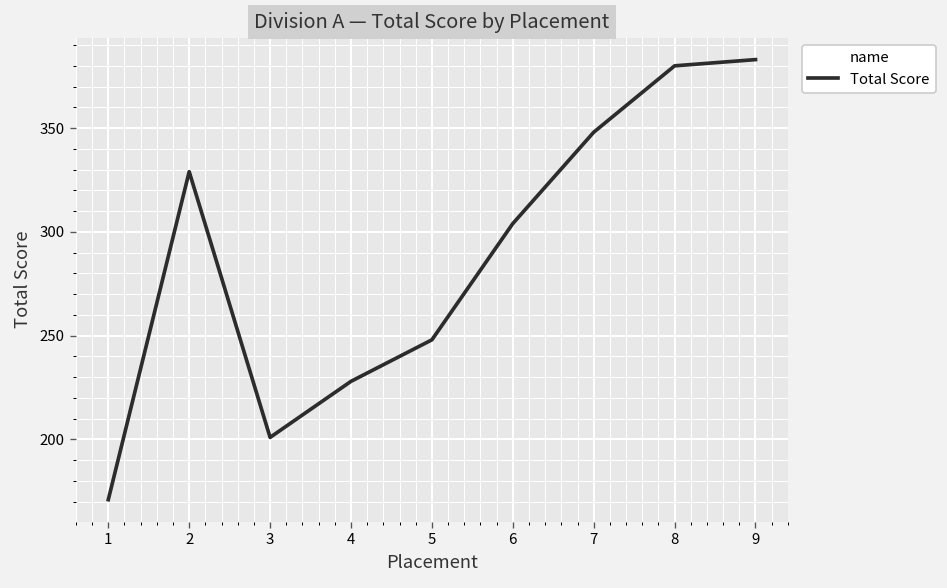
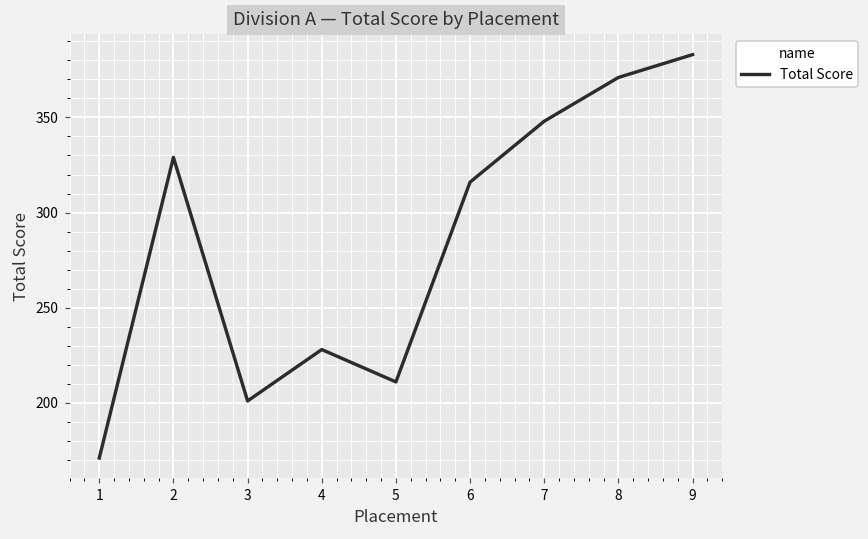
  {
    "1": 171,
    "2": 329,
    "3": 201,
    "4": 228,
-   "5": 248,
-   "6": 304,
+   "5": 211,
+   "6": 316,
    "7": 348,
-   "8": 380,
+   "8": 371,
    "9": 383
  }
